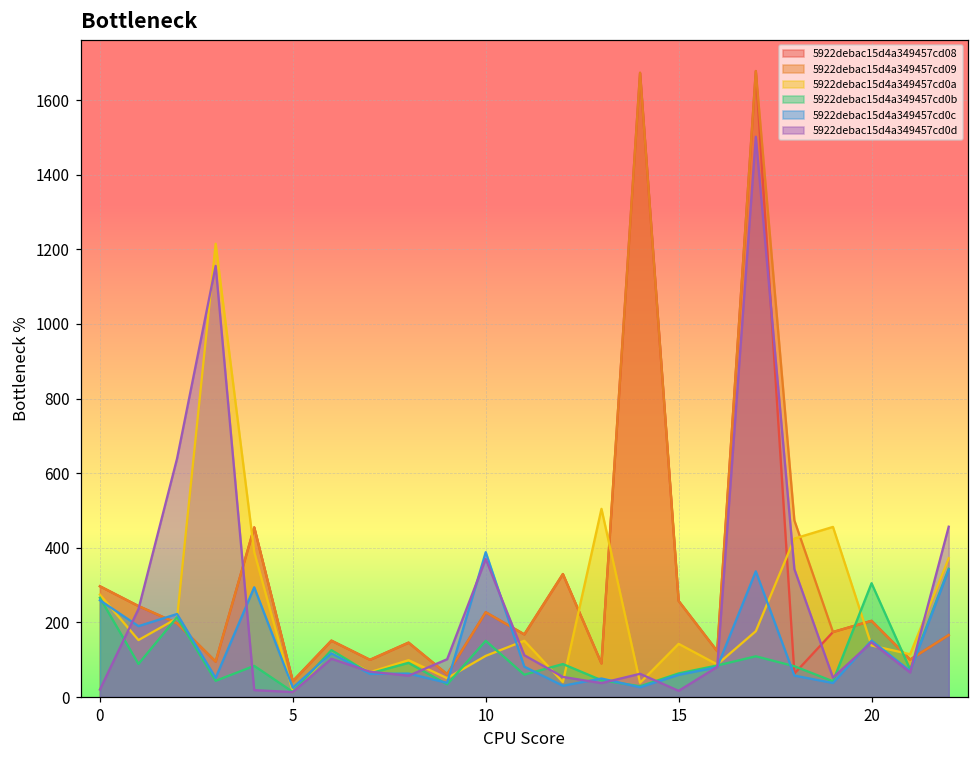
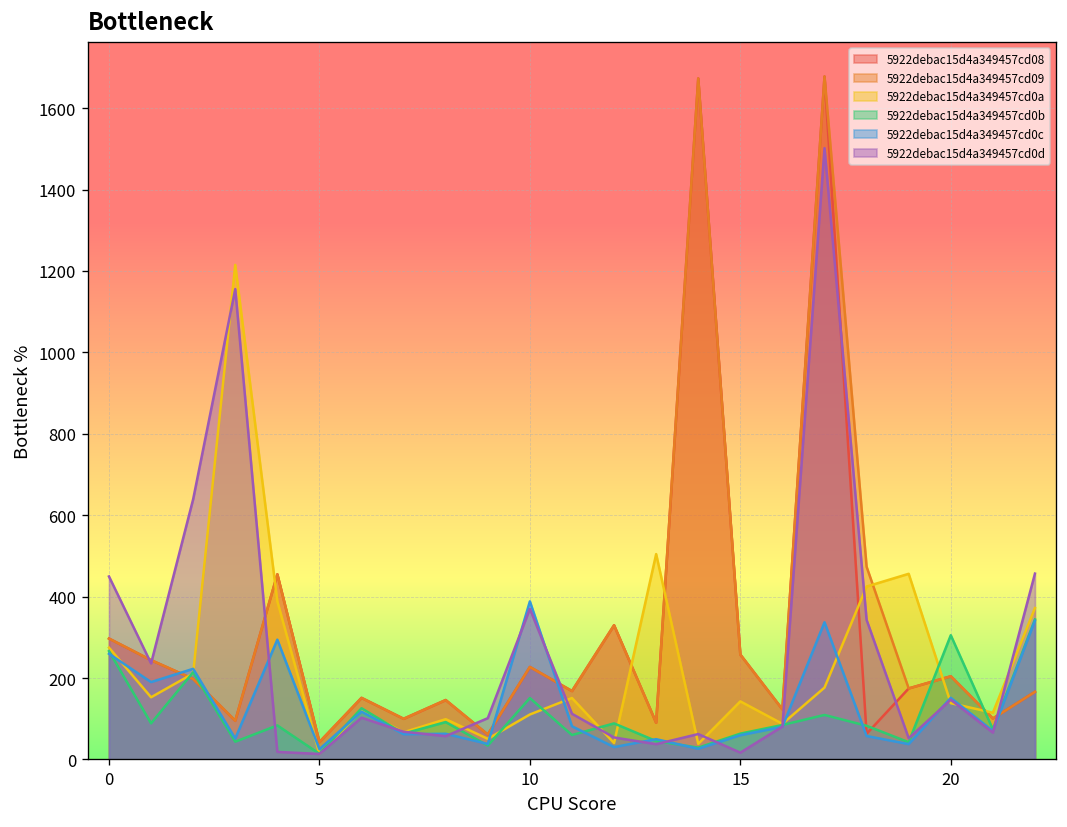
  {
    "5922debac15d4a349457cd0b": {
      "10": 150,
      "20": 310
    },
    "5922debac15d4a349457cd0c": {
      "5": 30,
      "10": 390
    },
    "5922debac15d4a349457cd0d": {
-     "0": 20,
+     "0": 450,
      "10": 370,
      "15": 20
    }
  }
